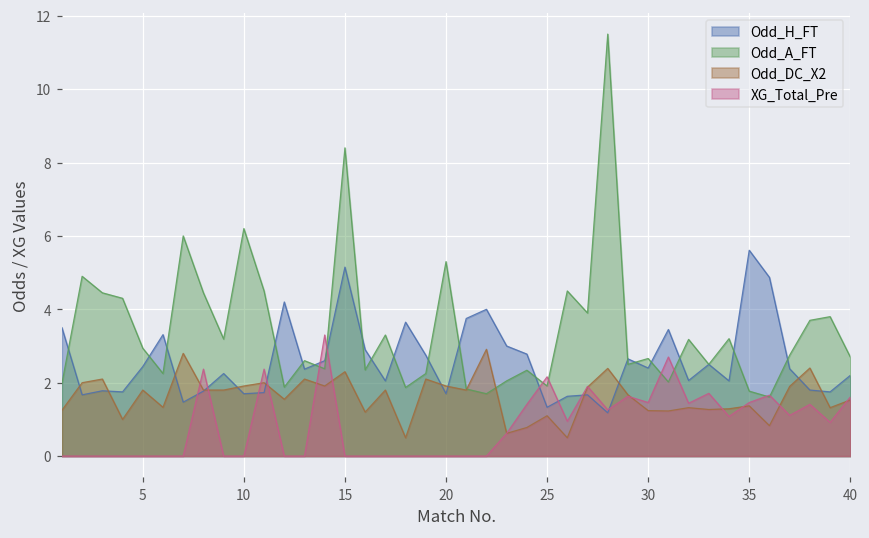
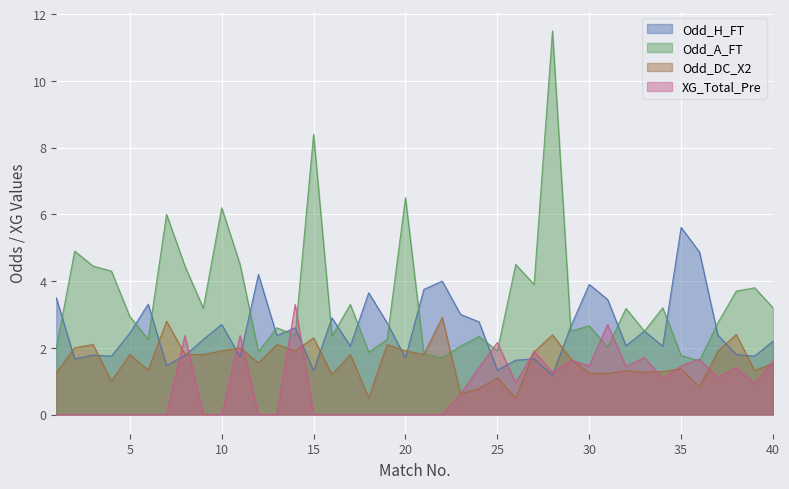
  {
    "Odd_H_FT": {
      "5": 2.4,
-     "10": 1.7,
-     "15": 5.2,
+     "10": 2.7,
+     "15": 1.3,
      "20": 1.7,
      "25": 1.3,
-     "30": 2.4,
+     "30": 3.9,
      "35": 5.6,
      "40": 2.2
    },
    "Odd_A_FT": {
      "5": 2.9,
      "10": 6.2,
      "15": 8.4,
-     "20": 5.3,
+     "20": 6.5,
      "25": 1.9,
      "30": 2.7,
      "35": 1.8,
-     "40": 2.7
+     "40": 3.2
    }
  }
